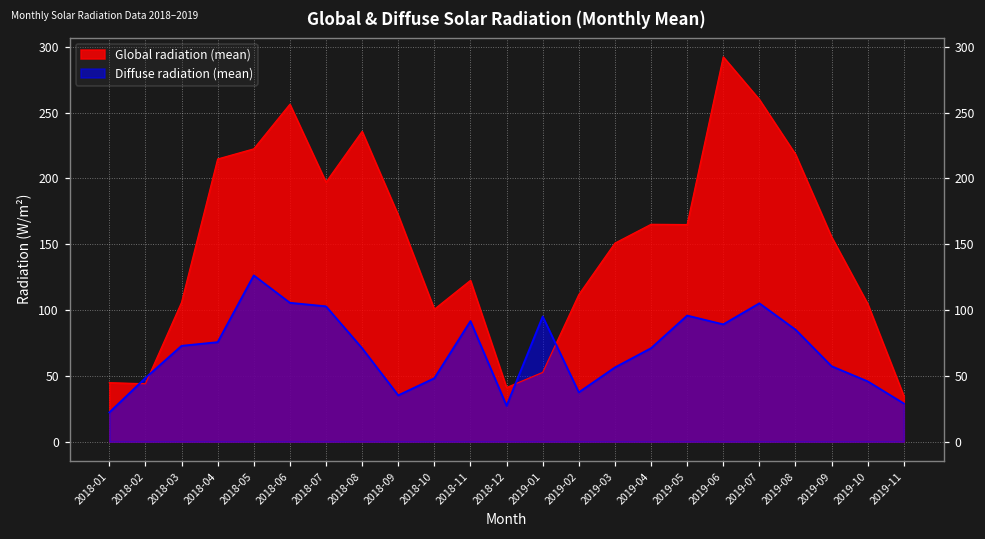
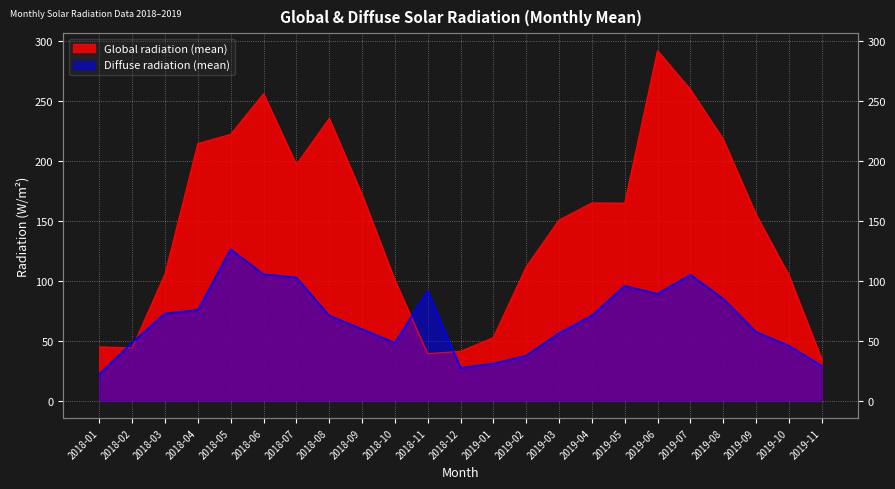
  {
    "Global radiation (mean)": {
      "2018-01": 45,
      "2018-02": 44,
      "2018-03": 106,
      "2018-04": 215,
      "2018-05": 222,
      "2018-06": 256,
      "2018-07": 197,
      "2018-08": 236,
      "2018-09": 172,
      "2018-10": 101,
-     "2018-11": 123,
+     "2018-11": 39,
      "2018-12": 41,
      "2019-01": 53,
      "2019-02": 112,
      "2019-03": 151,
      "2019-04": 165,
      "2019-05": 165,
      "2019-06": 292,
      "2019-07": 260,
      "2019-08": 218,
      "2019-09": 156,
      "2019-10": 105,
      "2019-11": 35
    },
    "Diffuse radiation (mean)": {
      "2018-01": 22,
      "2018-02": 48,
      "2018-03": 73,
      "2018-04": 76,
      "2018-05": 126,
      "2018-06": 106,
      "2018-07": 103,
      "2018-08": 71,
-     "2018-09": 35,
+     "2018-09": 60,
      "2018-10": 48,
      "2018-11": 92,
      "2018-12": 27,
-     "2019-01": 95,
+     "2019-01": 31,
      "2019-02": 38,
      "2019-03": 56,
      "2019-04": 71,
      "2019-05": 96,
      "2019-06": 89,
      "2019-07": 105,
      "2019-08": 85,
      "2019-09": 57,
      "2019-10": 46,
      "2019-11": 29
    }
  }
